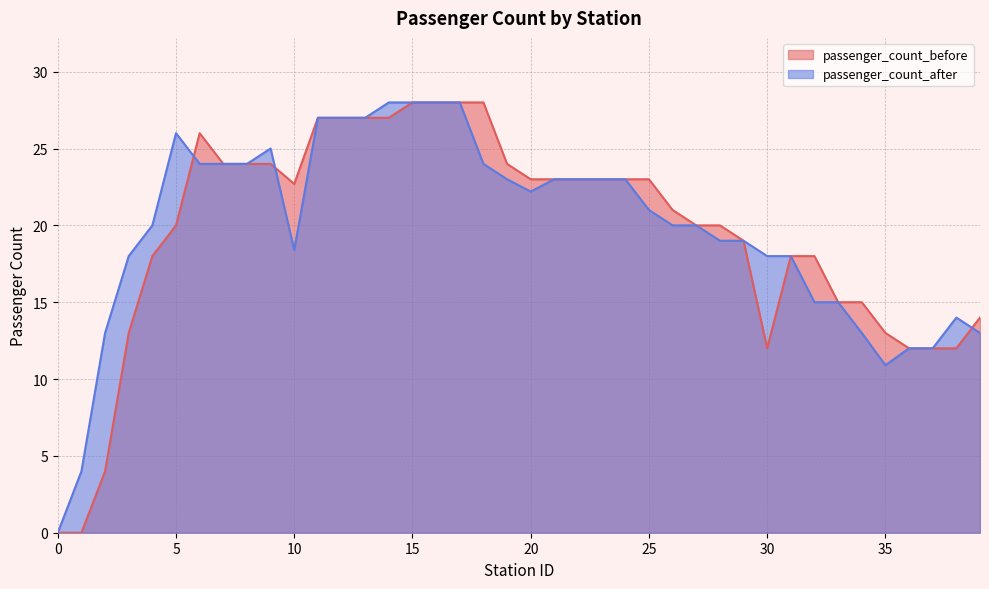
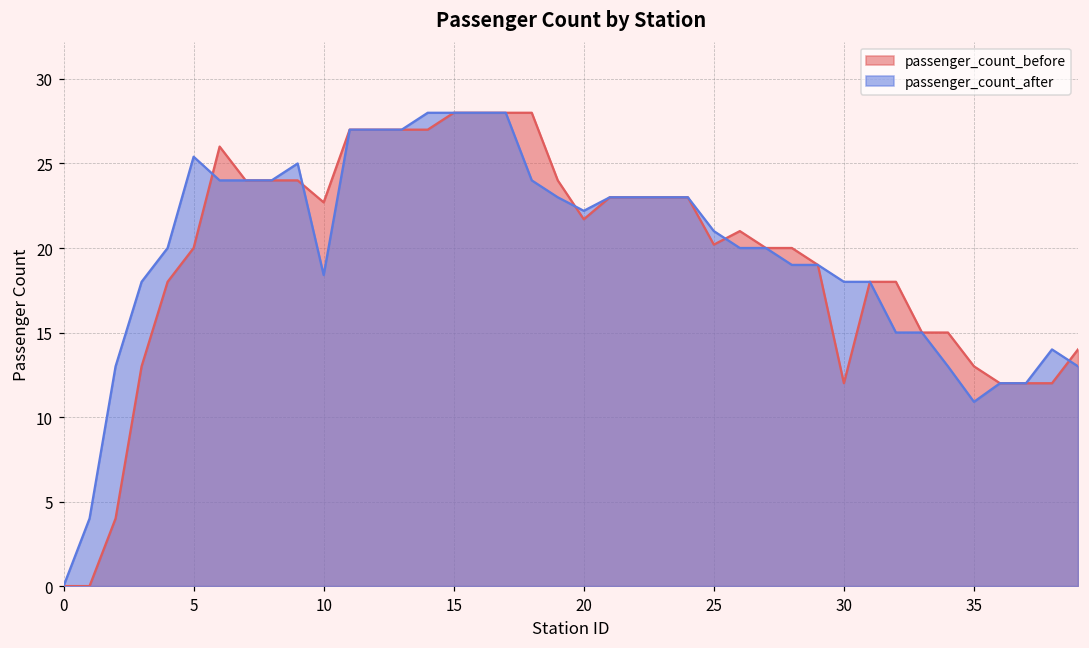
  {
    "passenger_count_before": {
      "5": 20.0,
      "10": 22.7,
-     "20": 23.0,
-     "25": 23.0,
+     "20": 21.7,
+     "25": 20.2,
      "30": 12.0,
      "35": 13.0
    },
    "passenger_count_after": {
-     "5": 26.0,
+     "5": 25.4,
      "10": 18.4,
      "20": 22.2,
      "25": 21.0,
      "30": 18.0,
      "35": 10.9
    }
  }
